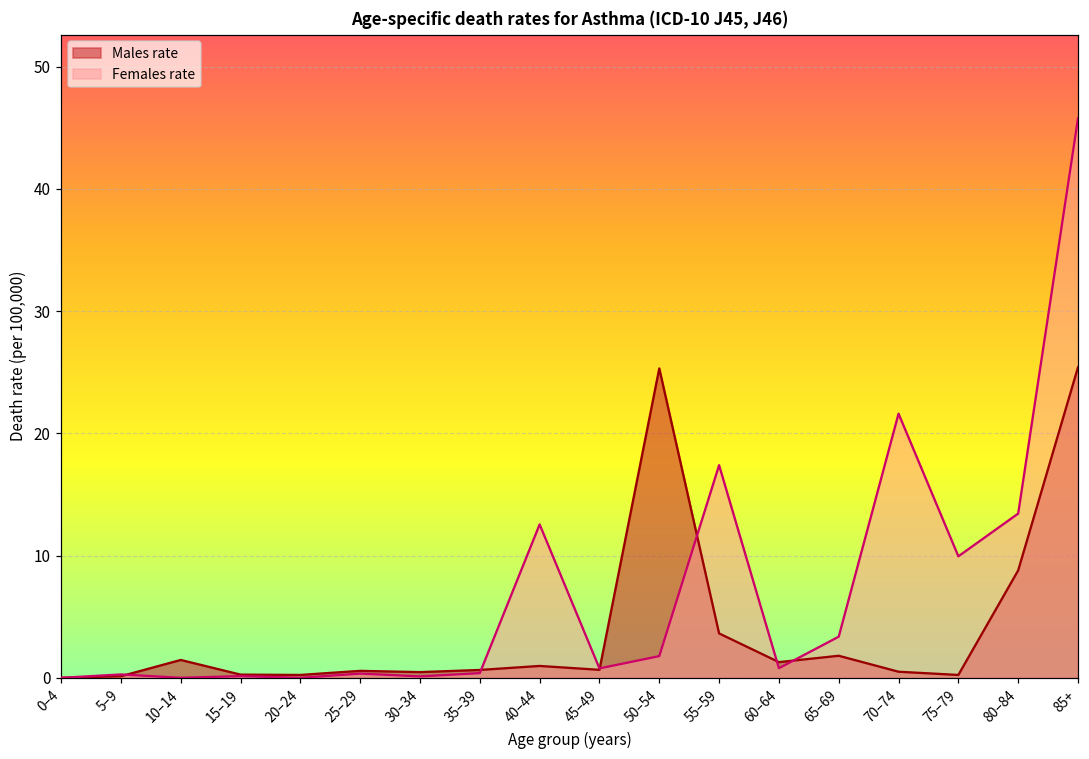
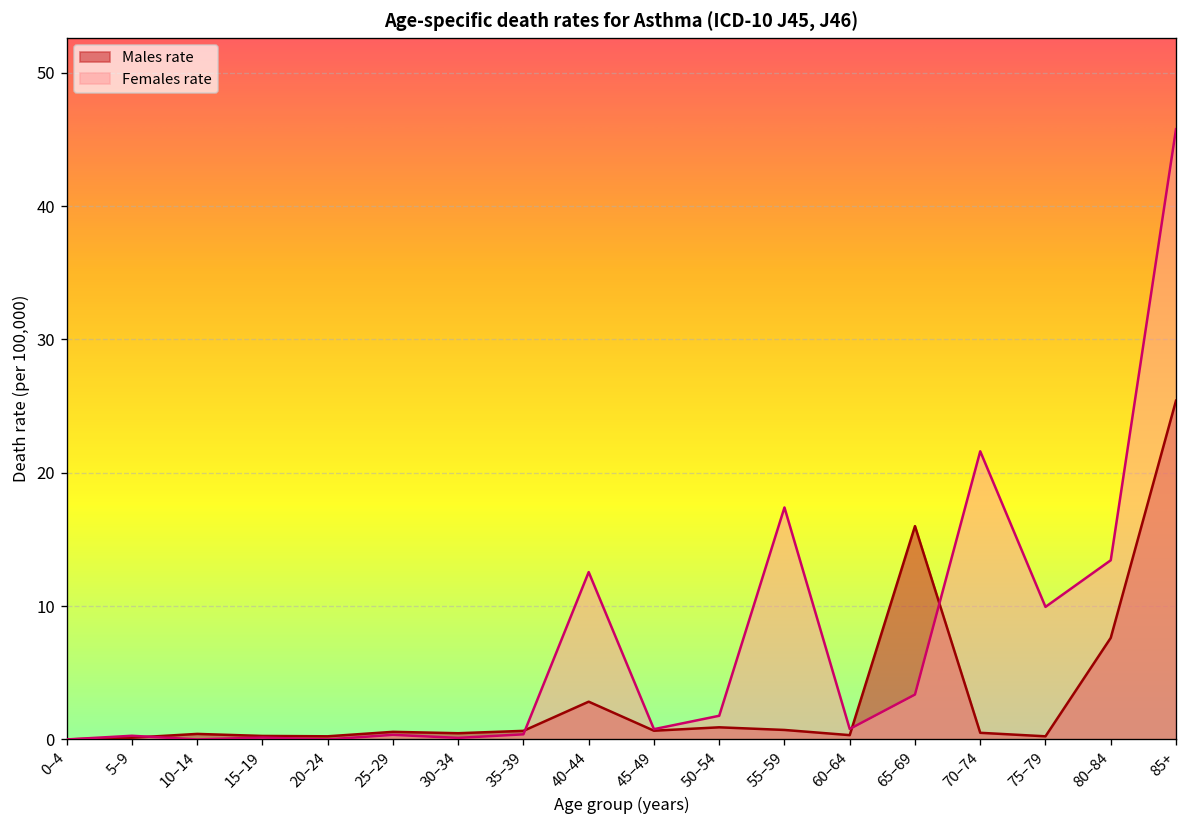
  {
    "Males rate": {
-     "10–14": 1.5,
+     "10–14": 0.4,
      "20–24": 0.2,
      "30–34": 0.5,
      "35–39": 0.6,
-     "40–44": 1.0,
-     "50–54": 25.3,
-     "55–59": 3.6,
-     "60–64": 1.3,
-     "65–69": 1.8,
+     "40–44": 2.8,
+     "50–54": 0.9,
+     "55–59": 0.7,
+     "60–64": 0.3,
+     "65–69": 16.0,
      "70–74": 0.5,
      "75–79": 0.2,
-     "80–84": 8.8,
+     "80–84": 7.6,
      "85+": 25.4
    },
    "Females rate": {
      "10–14": 0.0,
      "20–24": 0.0,
      "30–34": 0.1,
      "35–39": 0.4,
      "40–44": 12.6,
      "50–54": 1.8,
      "55–59": 17.4,
      "60–64": 0.8,
      "65–69": 3.4,
      "70–74": 21.6,
      "75–79": 9.9,
      "80–84": 13.4,
      "85+": 45.8
    }
  }
